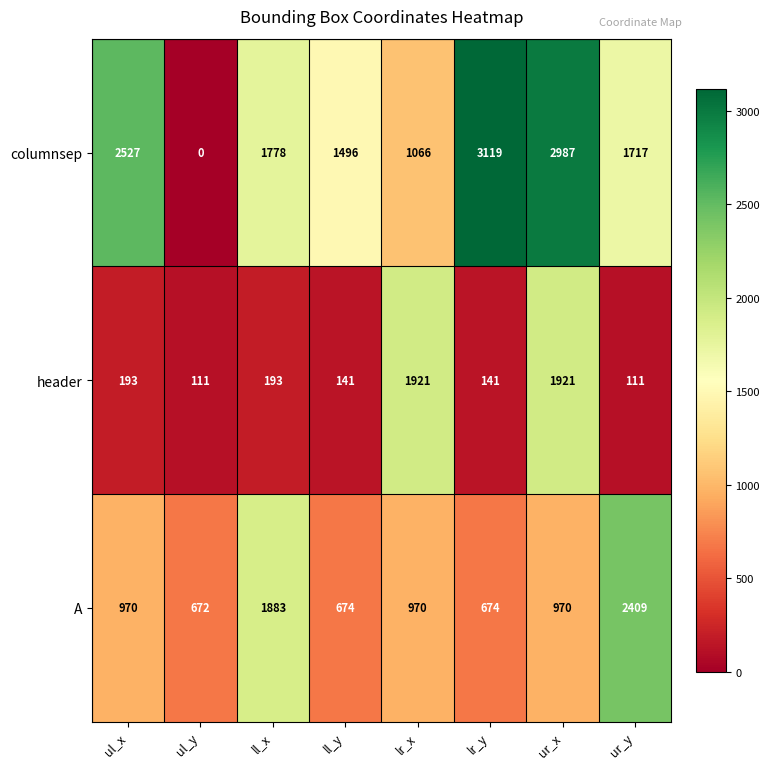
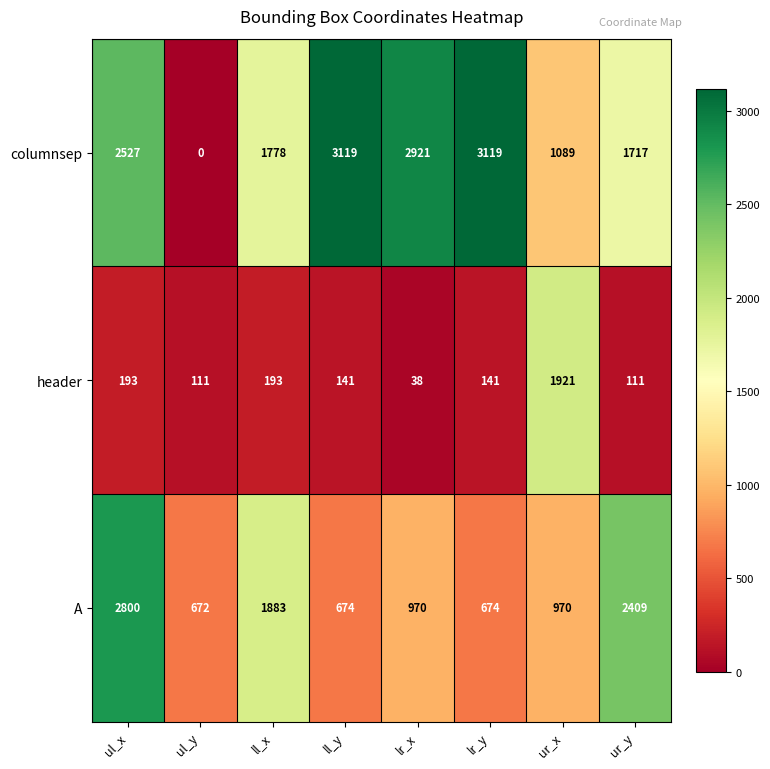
  {
    "columnsep": {
      "ul_x": 2527,
      "ul_y": 0,
      "ll_x": 1778,
-     "ll_y": 1496,
-     "lr_x": 1066,
+     "ll_y": 3119,
+     "lr_x": 2921,
      "lr_y": 3119,
-     "ur_x": 2987,
+     "ur_x": 1089,
      "ur_y": 1717
    },
    "header": {
      "ul_x": 193,
      "ul_y": 111,
      "ll_x": 193,
      "ll_y": 141,
-     "lr_x": 1921,
+     "lr_x": 38,
      "lr_y": 141,
      "ur_x": 1921,
      "ur_y": 111
    },
    "A": {
-     "ul_x": 970,
+     "ul_x": 2800,
      "ul_y": 672,
      "ll_x": 1883,
      "ll_y": 674,
      "lr_x": 970,
      "lr_y": 674,
      "ur_x": 970,
      "ur_y": 2409
    }
  }
